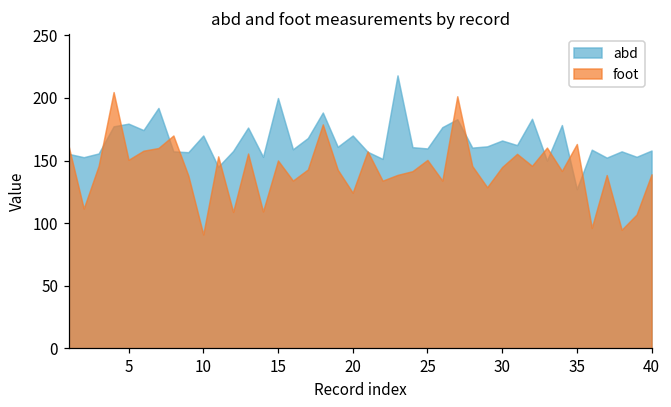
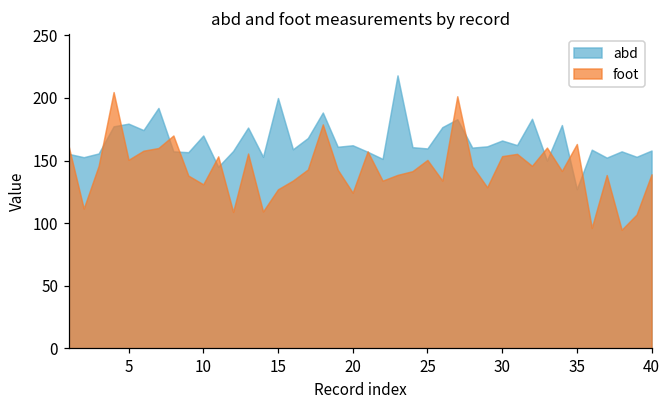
  {
    "abd": {
      "5": 179,
      "10": 170,
      "15": 200,
-     "20": 170,
+     "20": 162,
      "25": 160,
      "30": 166,
      "35": 127,
      "40": 158
    },
    "foot": {
      "5": 151,
-     "10": 91,
-     "15": 150,
+     "10": 131,
+     "15": 127,
      "20": 124,
      "25": 150,
-     "30": 145,
+     "30": 154,
      "35": 163,
      "40": 139
    }
  }
